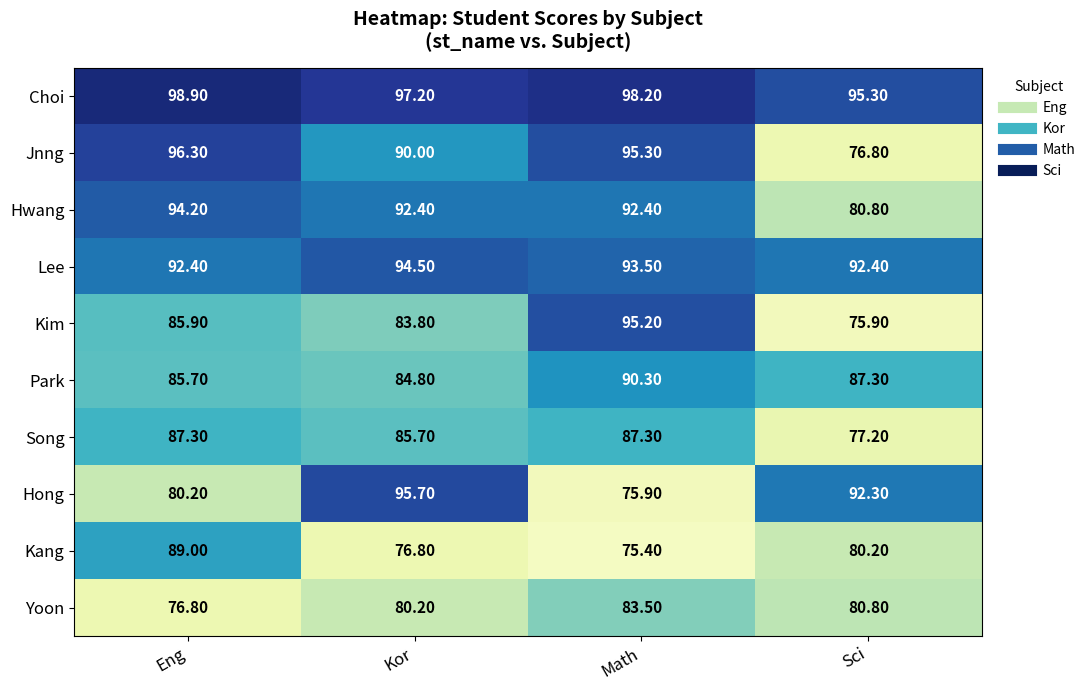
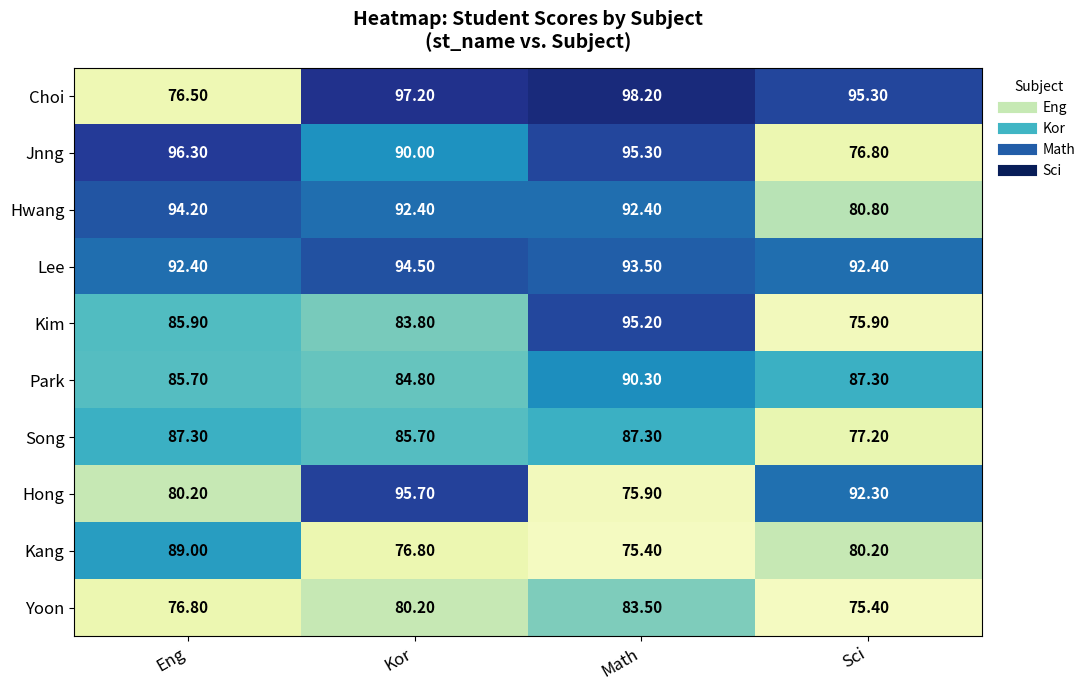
  {
    "Choi": {
-     "Eng": 98.90,
+     "Eng": 76.50,
      "Kor": 97.20,
      "Math": 98.20,
      "Sci": 95.30
    },
    "Jnng": {
      "Eng": 96.30,
      "Kor": 90.00,
      "Math": 95.30,
      "Sci": 76.80
    },
    "Hwang": {
      "Eng": 94.20,
      "Kor": 92.40,
      "Math": 92.40,
      "Sci": 80.80
    },
    "Lee": {
      "Eng": 92.40,
      "Kor": 94.50,
      "Math": 93.50,
      "Sci": 92.40
    },
    "Kim": {
      "Eng": 85.90,
      "Kor": 83.80,
      "Math": 95.20,
      "Sci": 75.90
    },
    "Park": {
      "Eng": 85.70,
      "Kor": 84.80,
      "Math": 90.30,
      "Sci": 87.30
    },
    "Song": {
      "Eng": 87.30,
      "Kor": 85.70,
      "Math": 87.30,
      "Sci": 77.20
    },
    "Hong": {
      "Eng": 80.20,
      "Kor": 95.70,
      "Math": 75.90,
      "Sci": 92.30
    },
    "Kang": {
      "Eng": 89.00,
      "Kor": 76.80,
      "Math": 75.40,
      "Sci": 80.20
    },
    "Yoon": {
      "Eng": 76.80,
      "Kor": 80.20,
      "Math": 83.50,
-     "Sci": 80.80
+     "Sci": 75.40
    }
  }
